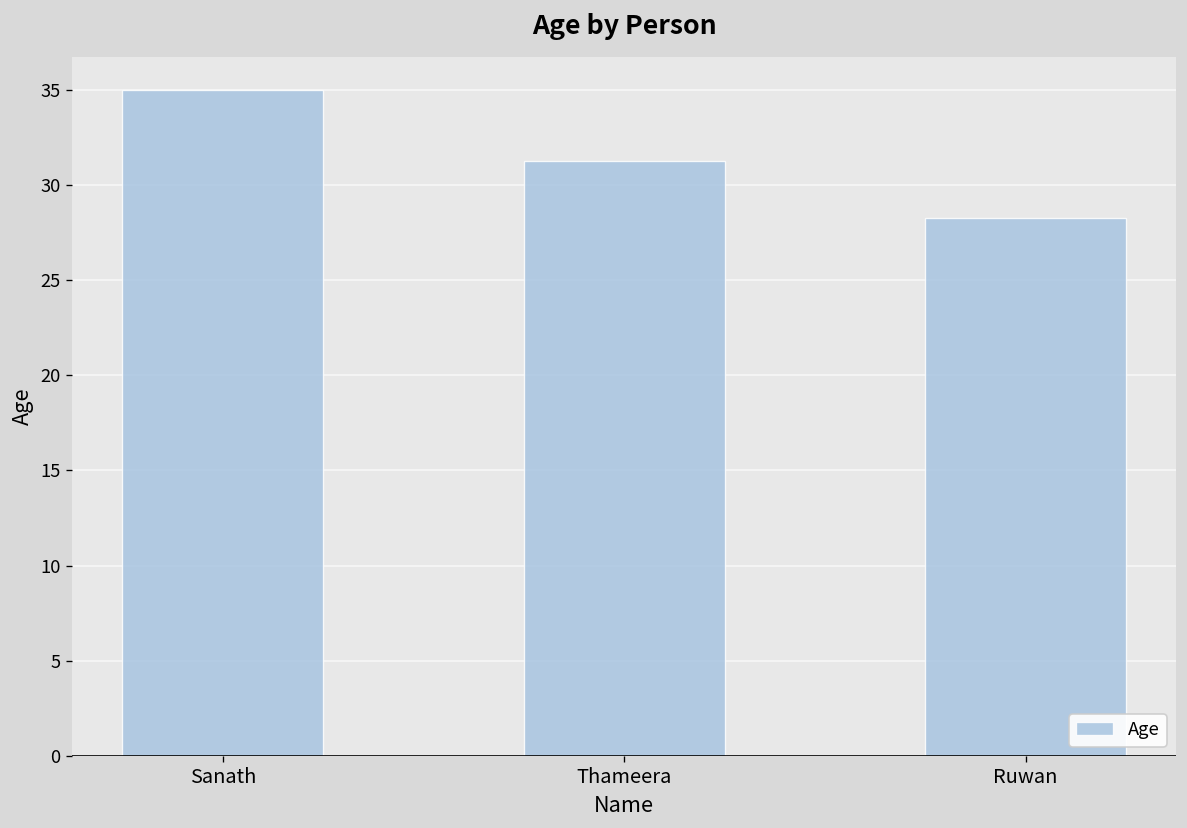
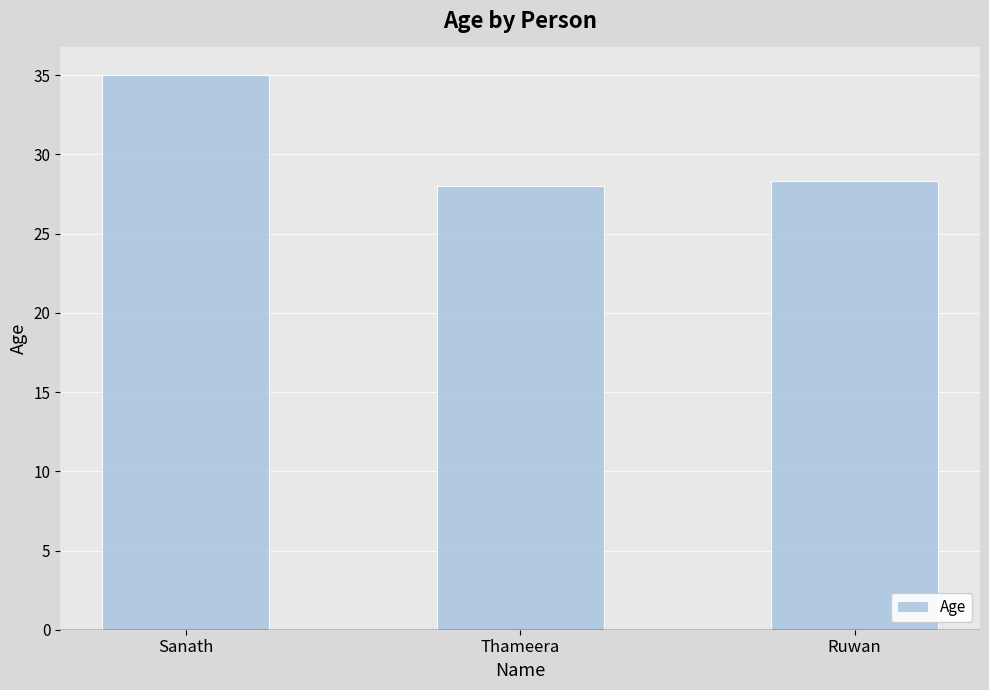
  {
    "Sanath": 35.0,
-   "Thameera": 31.3,
+   "Thameera": 28.0,
    "Ruwan": 28.3
  }
